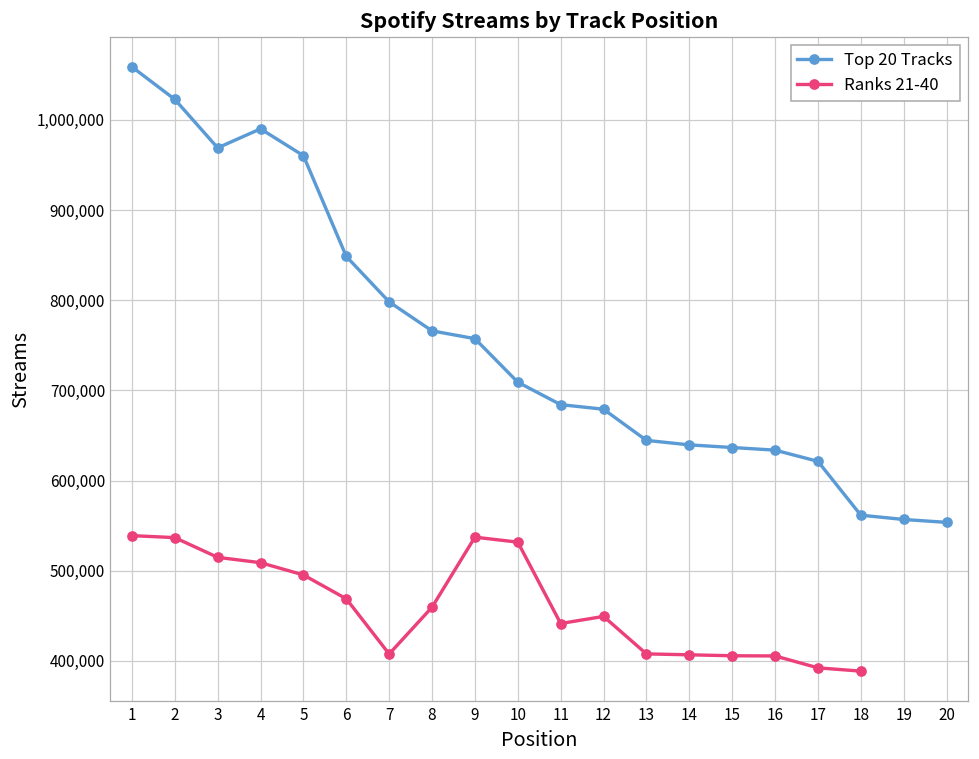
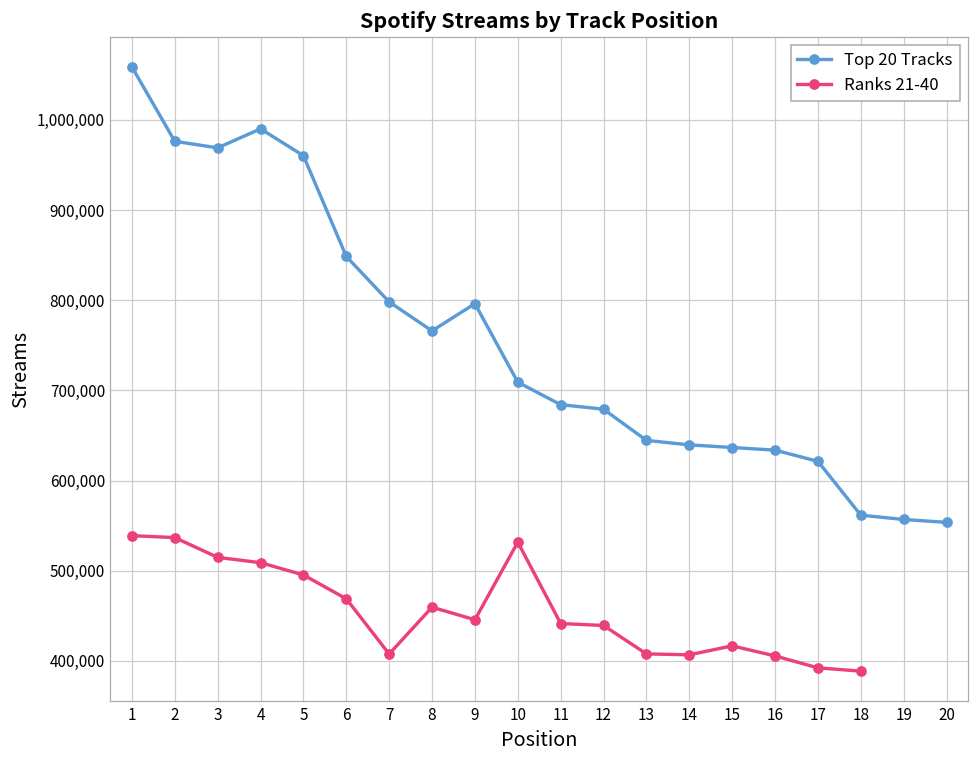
  {
    "Top 20 Tracks": {
      "1": "1,060,000",
-     "2": "1,020,000",
+     "2": "980,000",
      "3": "970,000",
      "4": "990,000",
      "5": "960,000",
      "6": "850,000",
      "7": "800,000",
      "8": "770,000",
-     "9": "760,000",
+     "9": "800,000",
      "10": "710,000",
      "11": "680,000",
      "12": "680,000",
      "13": "640,000",
      "14": "640,000",
      "15": "640,000",
      "16": "630,000",
      "17": "620,000",
      "18": "560,000",
      "19": "560,000",
      "20": "550,000"
    },
    "Ranks 21-40": {
      "1": "540,000",
      "2": "540,000",
      "3": "510,000",
      "4": "510,000",
      "5": "500,000",
      "6": "470,000",
      "7": "410,000",
      "8": "460,000",
-     "9": "540,000",
+     "9": "450,000",
      "10": "530,000",
      "11": "440,000",
-     "12": "450,000",
+     "12": "440,000",
      "13": "410,000",
      "14": "410,000",
-     "15": "410,000",
+     "15": "420,000",
      "16": "410,000",
      "17": "390,000",
      "18": "390,000"
    }
  }
